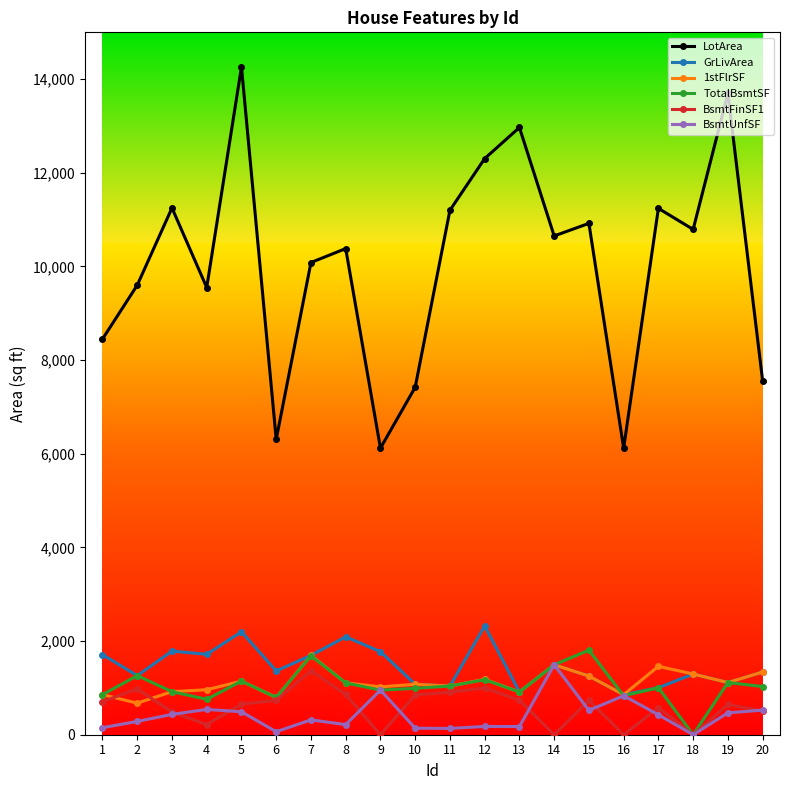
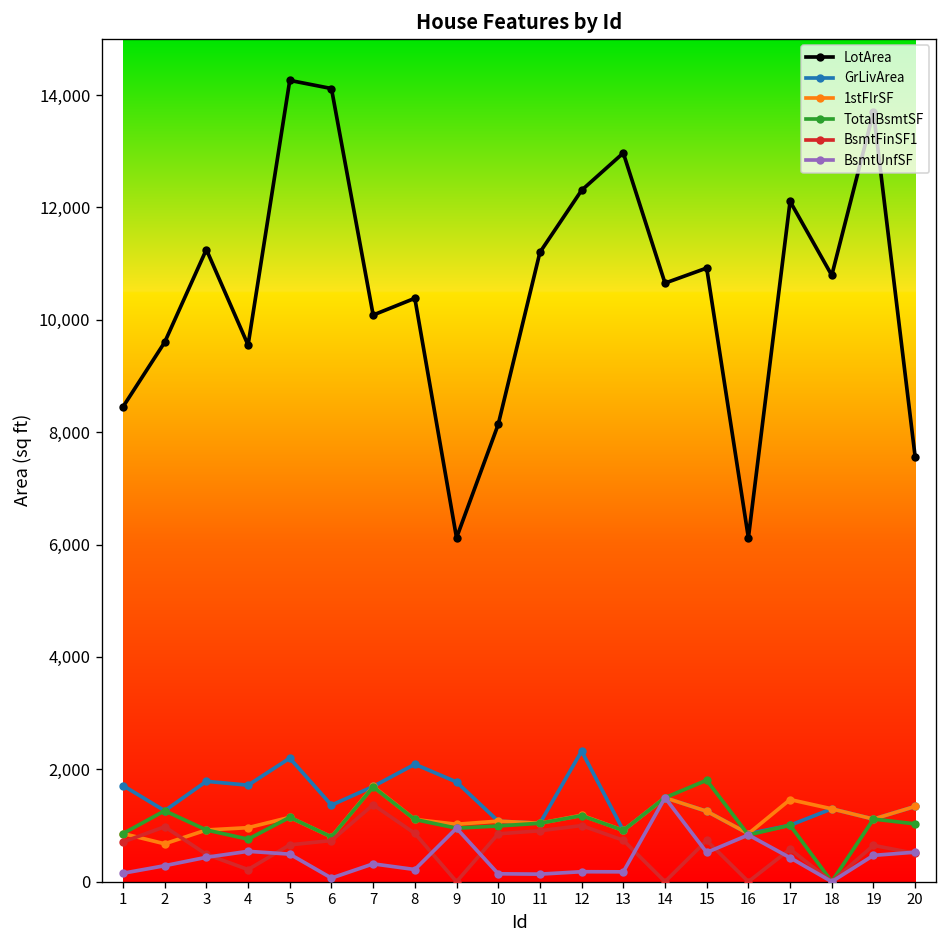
  {
    "LotArea": {
      "1": "8,500",
      "2": "9,600",
      "3": "11,300",
      "4": "9,600",
      "5": "14,300",
-     "6": "6,300",
+     "6": "14,100",
      "7": "10,100",
      "8": "10,400",
      "9": "6,100",
-     "10": "7,400",
+     "10": "8,100",
      "11": "11,200",
      "12": "12,300",
      "13": "13,000",
      "14": "10,700",
      "15": "10,900",
      "16": "6,100",
-     "17": "11,200",
+     "17": "12,100",
      "18": "10,800",
      "20": "7,600"
    },
    "GrLivArea": {
      "1": "1,700",
      "3": "1,800",
      "4": "1,700",
      "5": "2,200",
      "6": "1,400",
      "8": "2,100",
      "9": "1,800",
      "12": "2,300"
    },
    "1stFlrSF": {
      "2": "700",
      "4": "1,000",
      "9": "1,000",
      "17": "1,500"
    },
    "TotalBsmtSF": {
      "4": "800",
      "10": "1,000",
      "15": "1,800",
      "20": "1,000"
    },
    "BsmtFinSF1": {
      "1": "700",
      "2": "1,000",
      "4": "200",
      "5": "700",
      "6": "700",
      "7": "1,400",
      "8": "900",
      "9": "0",
      "10": "900",
      "11": "900",
      "12": "1,000",
      "13": "700",
      "14": "0",
      "15": "700",
      "16": "0",
      "17": "600",
      "19": "600"
    },
    "BsmtUnfSF": {
      "1": "200",
      "2": "300",
      "4": "500",
      "5": "500",
      "6": "100",
      "7": "300",
      "8": "200",
      "10": "100",
      "11": "100",
      "12": "200",
      "13": "200",
      "15": "500",
      "17": "400",
      "19": "500"
    }
  }
